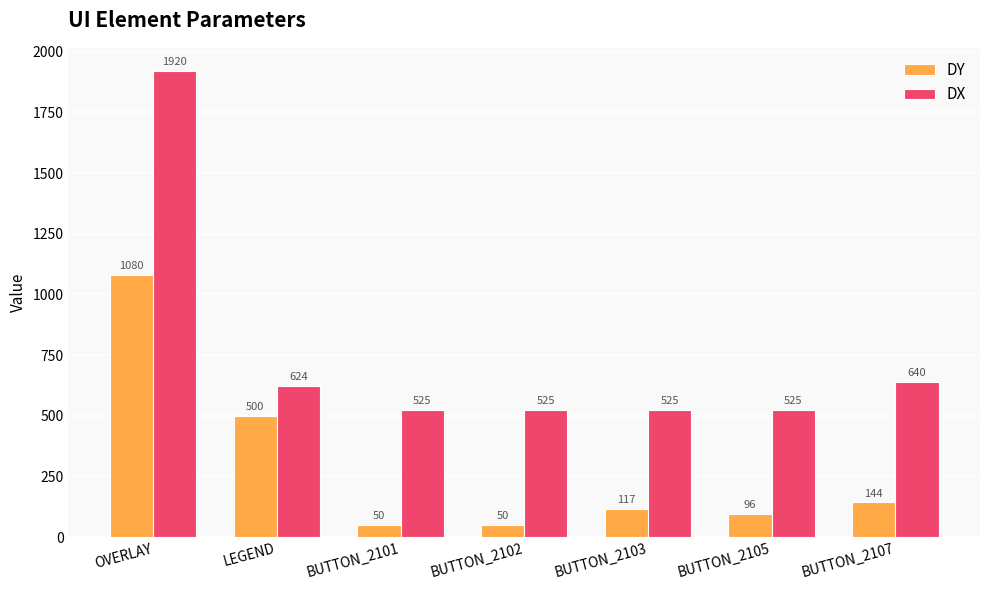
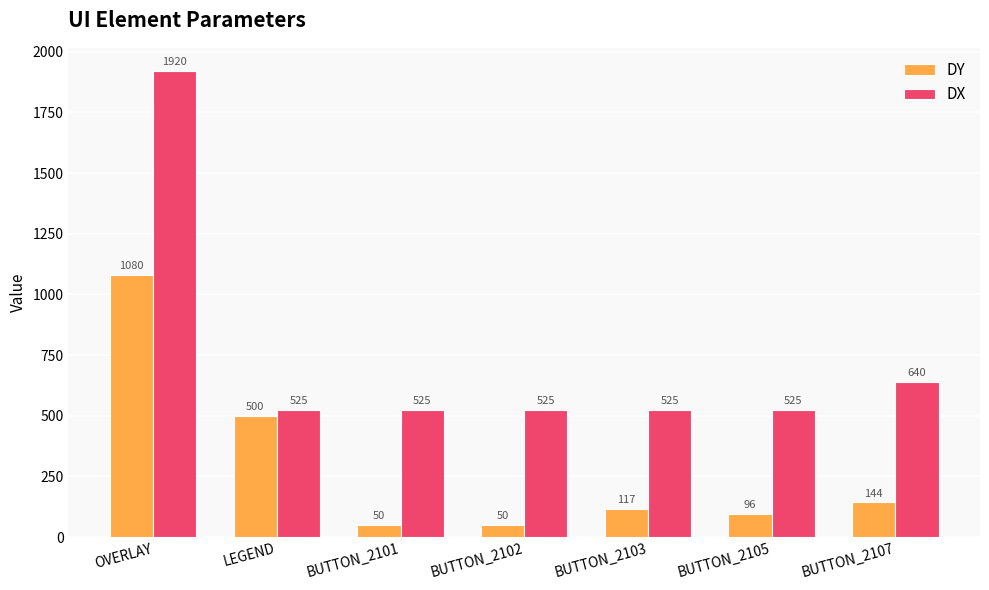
  {
    "DY": {
      "OVERLAY": 1080,
      "LEGEND": 500,
      "BUTTON_2101": 50,
      "BUTTON_2102": 50,
      "BUTTON_2103": 117,
      "BUTTON_2105": 96,
      "BUTTON_2107": 144
    },
    "DX": {
      "OVERLAY": 1920,
-     "LEGEND": 624,
+     "LEGEND": 525,
      "BUTTON_2101": 525,
      "BUTTON_2102": 525,
      "BUTTON_2103": 525,
      "BUTTON_2105": 525,
      "BUTTON_2107": 640
    }
  }
